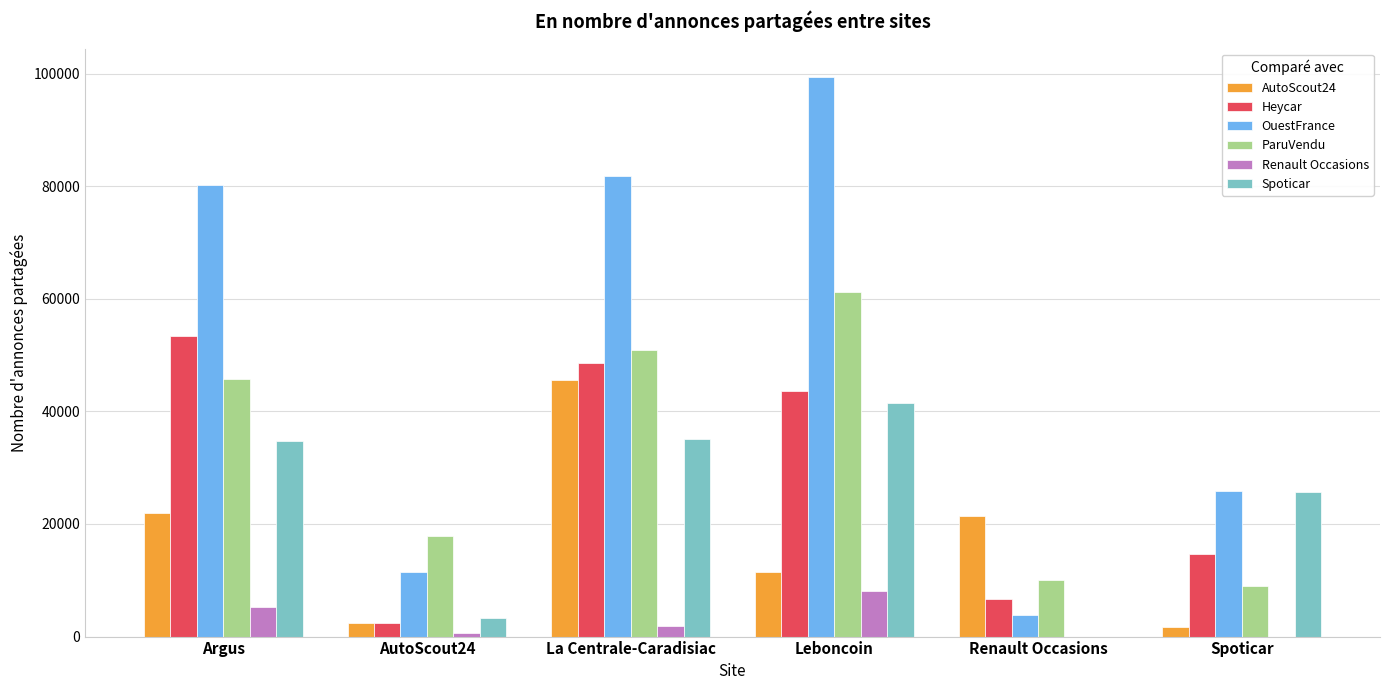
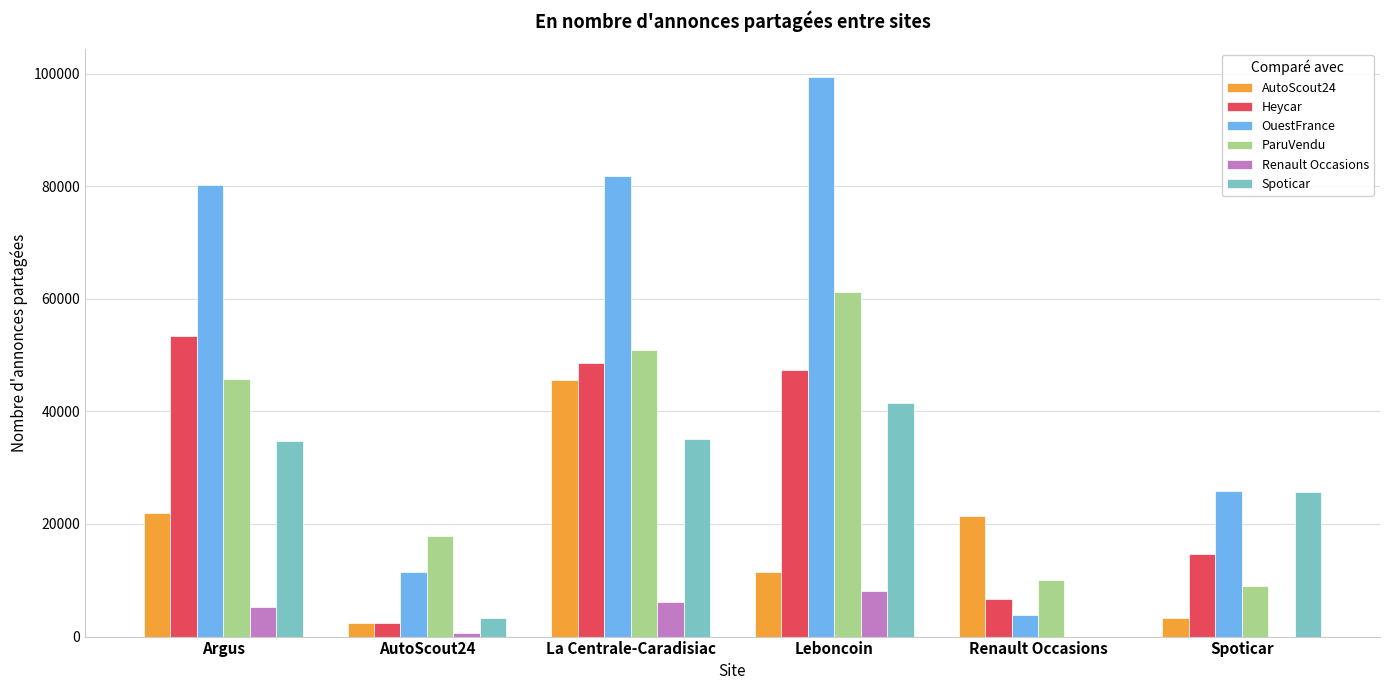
  {
    "AutoScout24": {
      "Argus": 22000,
      "AutoScout24": 2000,
      "La Centrale-Caradisiac": 46000,
      "Leboncoin": 12000,
      "Renault Occasions": 21000,
-     "Spoticar": 2000
+     "Spoticar": 3000
    },
    "Heycar": {
      "Argus": 53000,
      "AutoScout24": 2000,
      "La Centrale-Caradisiac": 49000,
-     "Leboncoin": 44000,
+     "Leboncoin": 47000,
      "Renault Occasions": 7000,
      "Spoticar": 15000
    },
    "ParuVendu": {
      "Argus": 46000,
      "AutoScout24": 18000,
      "La Centrale-Caradisiac": 51000,
      "Leboncoin": 61000,
      "Renault Occasions": 10000,
      "Spoticar": 9000
    },
    "Renault Occasions": {
      "Argus": 5000,
      "AutoScout24": 1000,
-     "La Centrale-Caradisiac": 2000,
+     "La Centrale-Caradisiac": 6000,
      "Leboncoin": 8000,
      "Renault Occasions": 0,
      "Spoticar": 0
    }
  }
